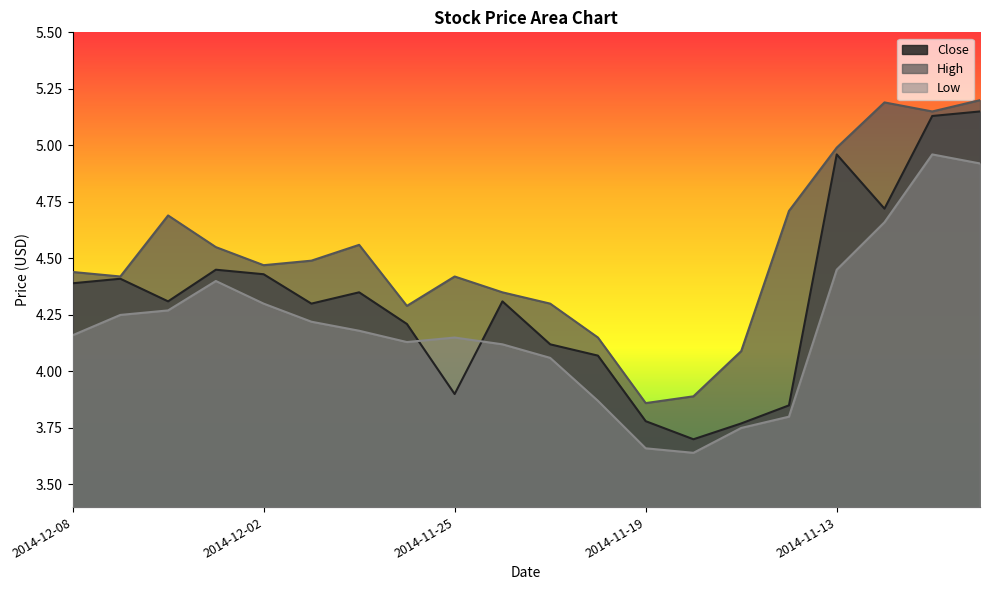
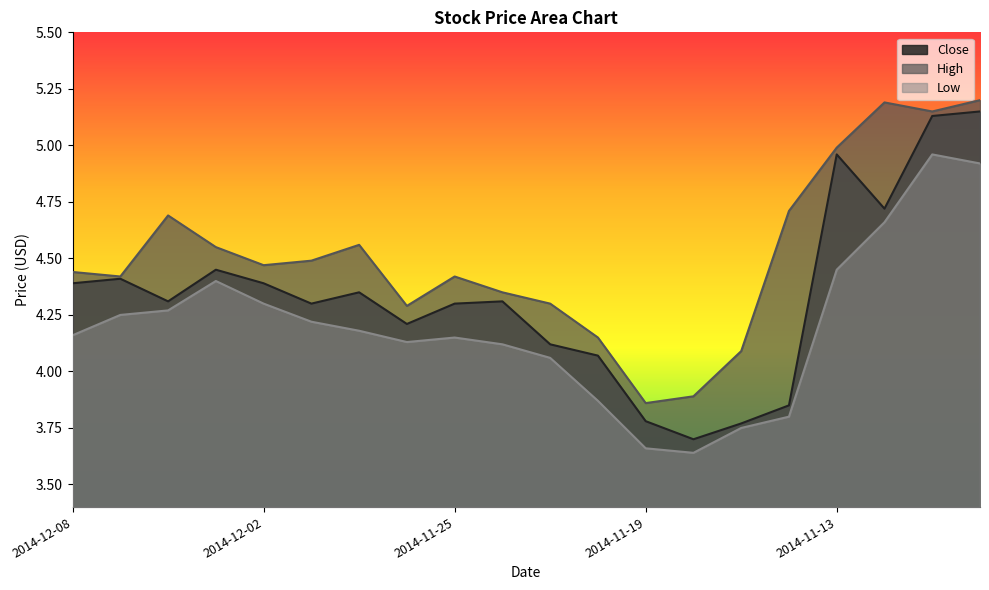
  {
    "Close": {
      "2014-12-08": 4.39,
-     "2014-12-02": 4.43,
-     "2014-11-25": 3.9,
+     "2014-12-02": 4.39,
+     "2014-11-25": 4.3,
      "2014-11-19": 3.78,
      "2014-11-13": 4.96
    }
  }
